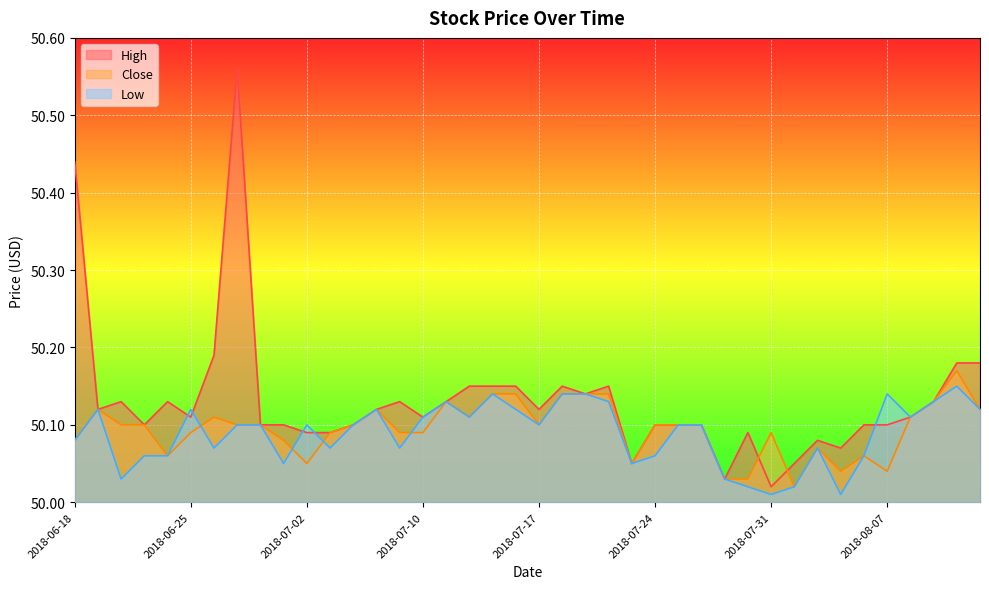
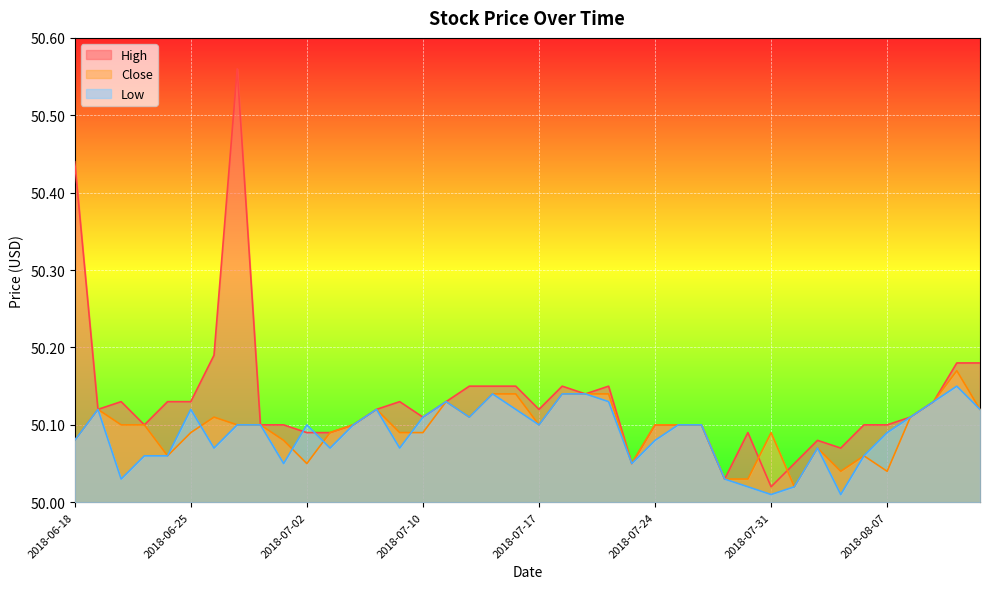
  {
    "High": {
      "2018-06-18": 50.44,
-     "2018-06-25": 50.11,
+     "2018-06-25": 50.13,
      "2018-07-02": 50.09,
      "2018-07-17": 50.12,
      "2018-07-31": 50.02,
      "2018-08-07": 50.10
    },
    "Close": {
      "2018-06-25": 50.09,
      "2018-07-02": 50.05,
      "2018-07-10": 50.09,
      "2018-07-31": 50.09,
      "2018-08-07": 50.04
    },
    "Low": {
      "2018-06-25": 50.12,
      "2018-07-02": 50.10,
-     "2018-07-24": 50.06,
+     "2018-07-24": 50.08,
      "2018-07-31": 50.01,
-     "2018-08-07": 50.14
+     "2018-08-07": 50.09
    }
  }
